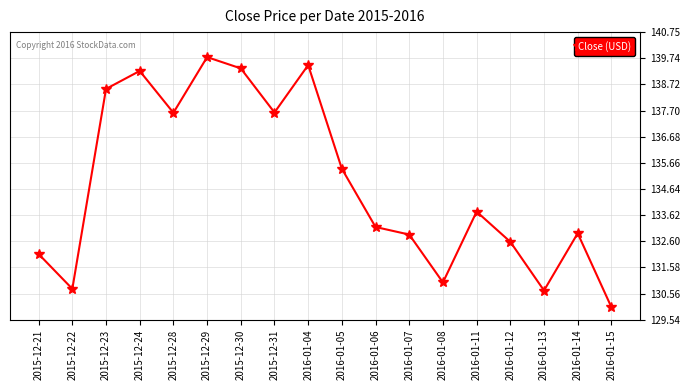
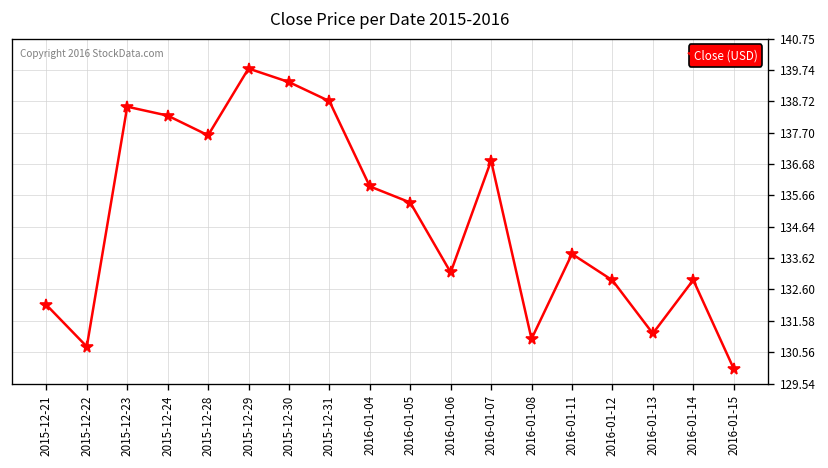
  {
    "2015-12-21": 132.1,
    "2015-12-22": 130.7,
    "2015-12-23": 138.5,
-   "2015-12-24": 139.2,
+   "2015-12-24": 138.3,
    "2015-12-28": 137.6,
    "2015-12-29": 139.8,
    "2015-12-30": 139.3,
-   "2015-12-31": 137.6,
-   "2016-01-04": 139.5,
+   "2015-12-31": 138.7,
+   "2016-01-04": 135.9,
    "2016-01-05": 135.4,
    "2016-01-06": 133.2,
-   "2016-01-07": 132.9,
+   "2016-01-07": 136.8,
    "2016-01-08": 131.0,
    "2016-01-11": 133.8,
-   "2016-01-12": 132.6,
-   "2016-01-13": 130.7,
+   "2016-01-12": 132.9,
+   "2016-01-13": 131.2,
    "2016-01-14": 132.9,
    "2016-01-15": 130.0
  }
